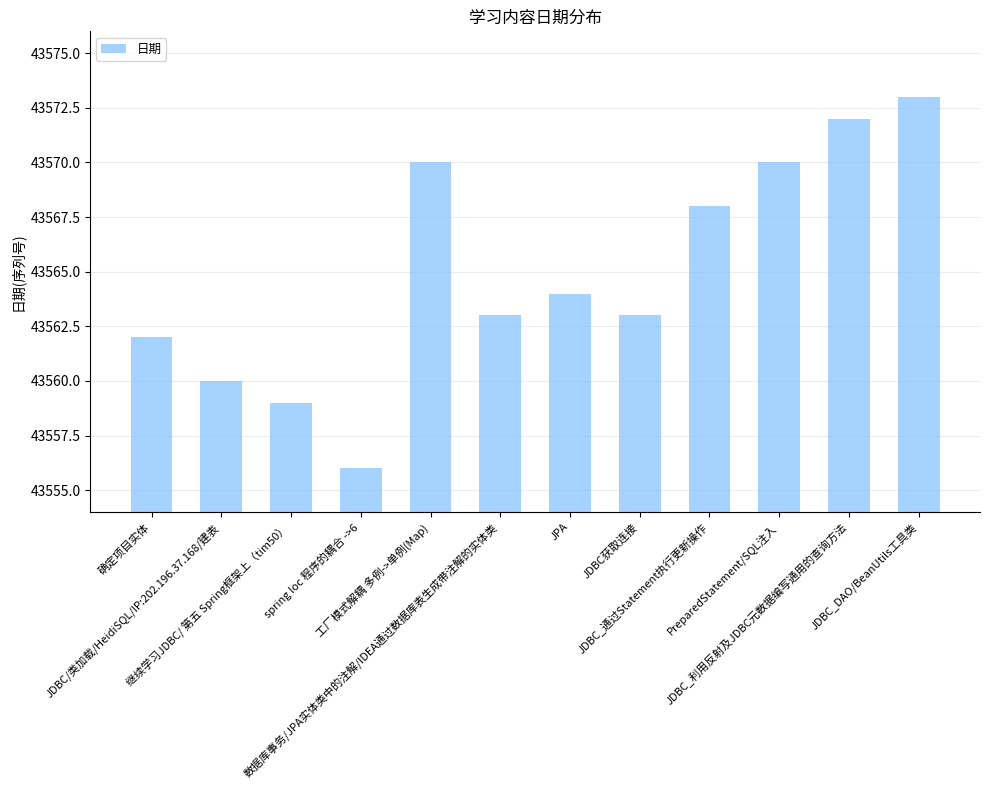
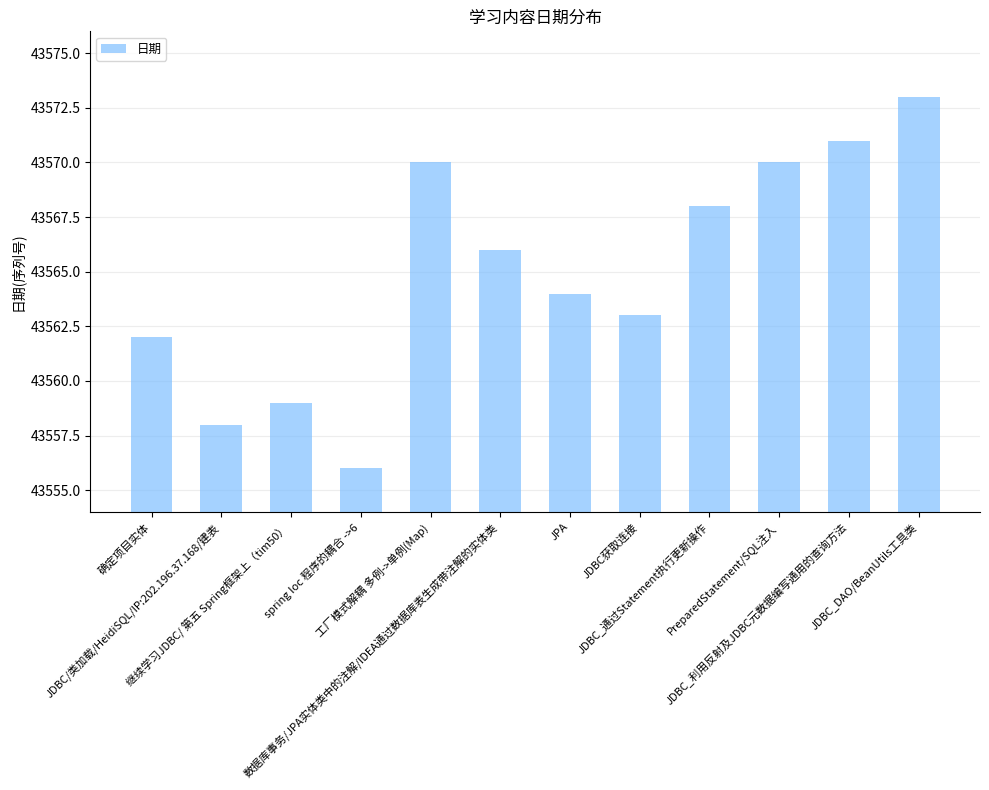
  {
    "确定项目实体": 43562,
-   "JDBC/类加载/HeidiSQL/IP:202.196.37.168/建表": 43560,
+   "JDBC/类加载/HeidiSQL/IP:202.196.37.168/建表": 43558,
    "继续学习JDBC/ 第五 Spring框架上（tim50）": 43559,
    "spring Ioc 程序的耦合 ->6": 43556,
    "工厂模式解耦 多例->单例(Map)": 43570,
-   "数据库事务/JPA实体类中的注解/IDEA通过数据库表生成带注解的实体类": 43563,
+   "数据库事务/JPA实体类中的注解/IDEA通过数据库表生成带注解的实体类": 43566,
    "JPA": 43564,
    "JDBC获取连接": 43563,
    "JDBC_通过Statement执行更新操作": 43568,
    "PreparedStatement/SQL注入": 43570,
-   "JDBC_利用反射及JDBC元数据编写通用的查询方法": 43572,
+   "JDBC_利用反射及JDBC元数据编写通用的查询方法": 43571,
    "JDBC_DAO/BeanUtils工具类": 43573
  }
